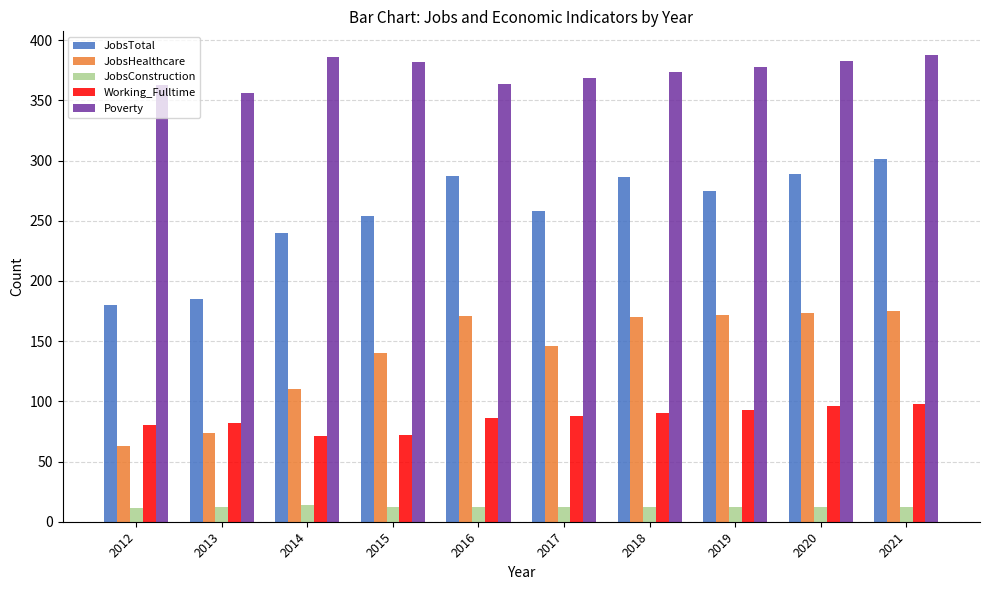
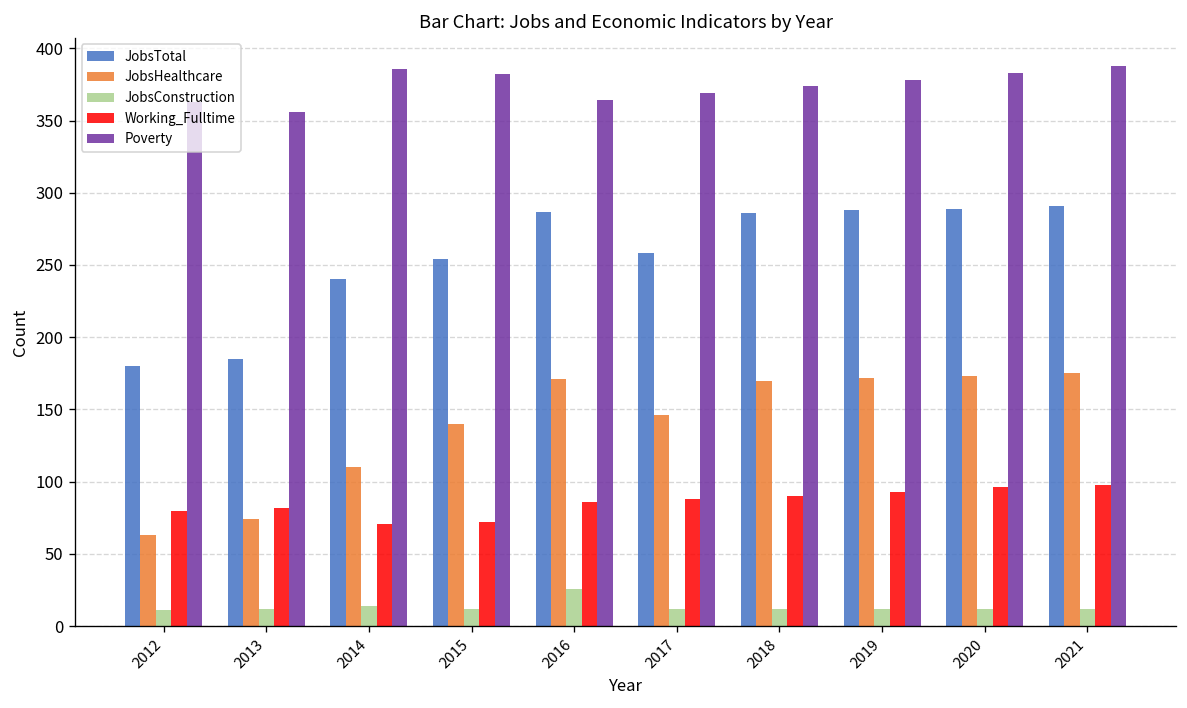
  {
    "JobsTotal": {
      "2012": 180,
      "2013": 185,
      "2014": 240,
      "2015": 254,
      "2016": 287,
      "2017": 258,
      "2018": 286,
-     "2019": 275,
+     "2019": 288,
      "2020": 289,
-     "2021": 301
+     "2021": 291
    },
    "JobsHealthcare": {
      "2012": 63,
      "2013": 74,
      "2014": 110,
      "2015": 140,
      "2016": 171,
      "2017": 146,
      "2018": 170,
      "2019": 172,
      "2020": 173,
      "2021": 175
    },
    "JobsConstruction": {
      "2012": 11,
      "2013": 12,
      "2014": 14,
      "2015": 12,
-     "2016": 12,
+     "2016": 26,
      "2017": 12,
      "2018": 12,
      "2019": 12,
      "2020": 12,
      "2021": 12
    },
    "Working_Fulltime": {
      "2012": 80,
      "2013": 82,
      "2014": 71,
      "2015": 72,
      "2016": 86,
      "2017": 88,
      "2018": 90,
      "2019": 93,
      "2020": 96,
      "2021": 98
    },
    "Poverty": {
      "2013": 356,
      "2014": 386,
      "2015": 382,
      "2016": 364,
      "2017": 369,
      "2018": 374,
      "2019": 378,
      "2020": 383,
      "2021": 388
    }
  }
